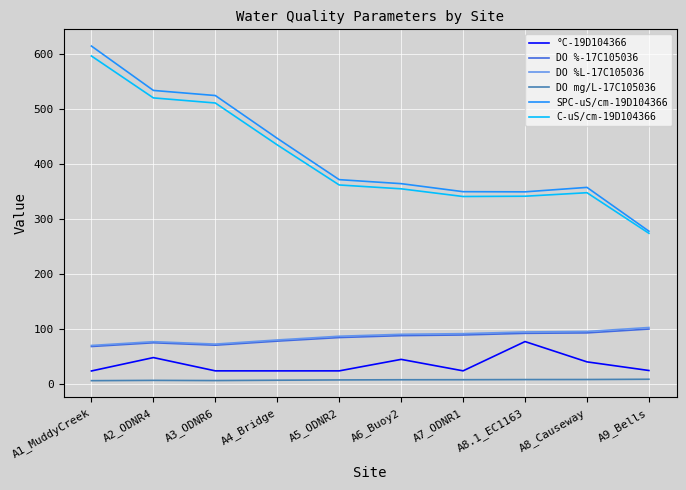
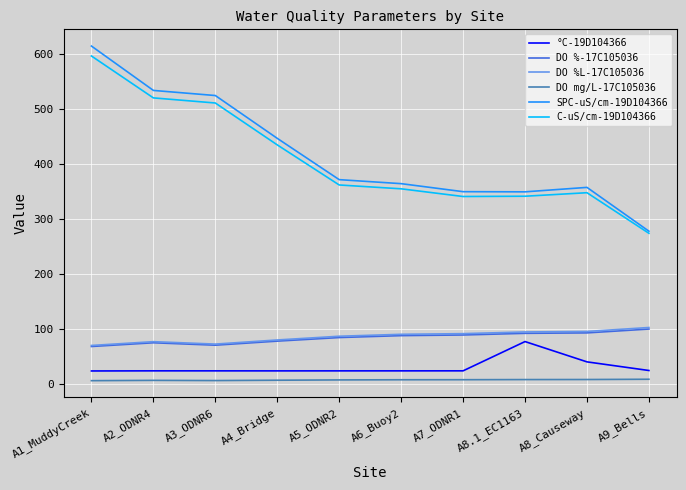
  {
    "°C-19D104366": {
      "A1_MuddyCreek": 20,
-     "A2_ODNR4": 50,
+     "A2_ODNR4": 20,
      "A3_ODNR6": 20,
      "A4_Bridge": 20,
      "A5_ODNR2": 20,
-     "A6_Buoy2": 40,
+     "A6_Buoy2": 20,
      "A7_ODNR1": 20,
      "A8.1_EC1163": 80,
      "A8_Causeway": 40,
      "A9_Bells": 20
    }
  }
